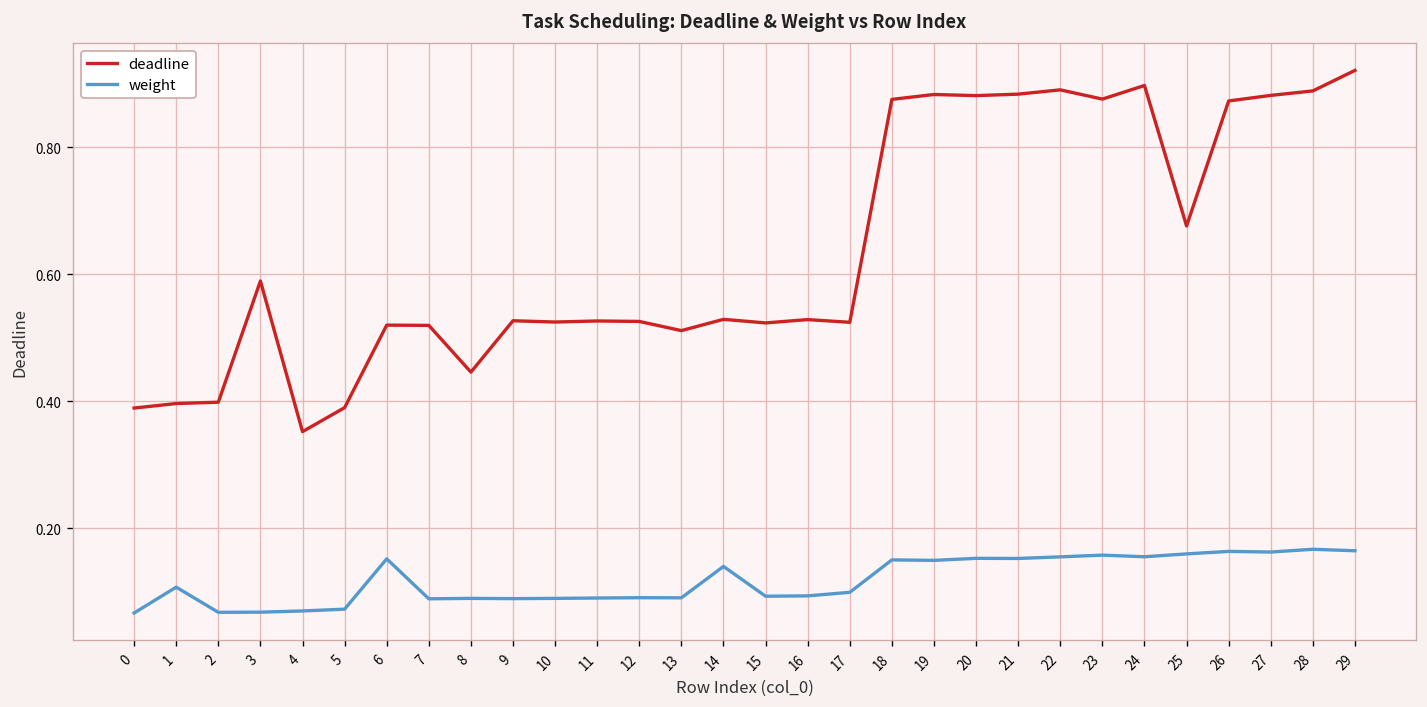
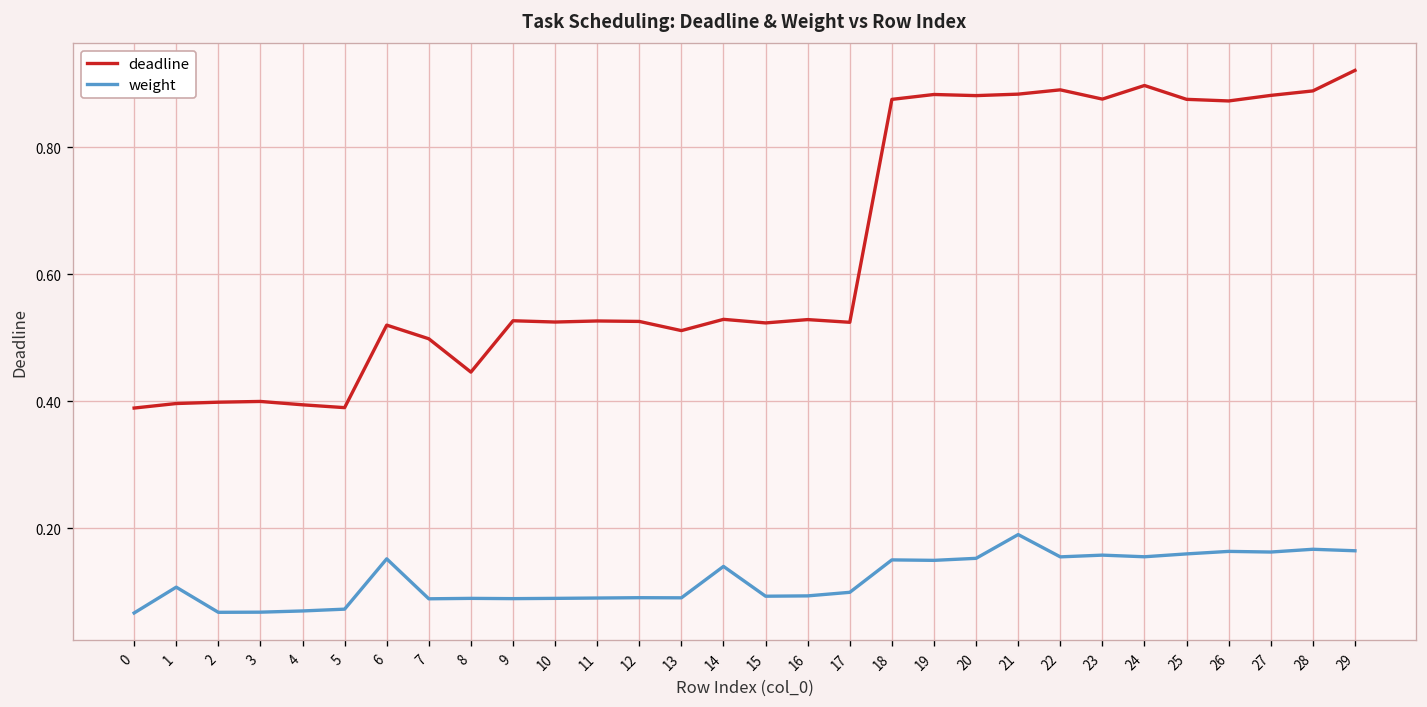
  {
    "deadline": {
      "0": 0.39,
      "1": 0.40,
      "2": 0.40,
-     "3": 0.59,
-     "4": 0.35,
+     "3": 0.40,
+     "4": 0.39,
      "5": 0.39,
      "6": 0.52,
-     "7": 0.52,
+     "7": 0.50,
      "8": 0.45,
      "9": 0.53,
      "10": 0.52,
      "11": 0.53,
      "12": 0.53,
      "13": 0.51,
      "14": 0.53,
      "15": 0.52,
      "16": 0.53,
      "17": 0.52,
      "18": 0.88,
      "19": 0.88,
      "20": 0.88,
      "21": 0.88,
      "22": 0.89,
      "23": 0.88,
      "24": 0.90,
-     "25": 0.68,
+     "25": 0.88,
      "26": 0.87,
      "27": 0.88,
      "28": 0.89,
      "29": 0.92
    },
    "weight": {
      "0": 0.07,
      "1": 0.11,
      "2": 0.07,
      "3": 0.07,
      "4": 0.07,
      "5": 0.07,
      "6": 0.15,
      "7": 0.09,
      "8": 0.09,
      "9": 0.09,
      "10": 0.09,
      "11": 0.09,
      "12": 0.09,
      "13": 0.09,
      "14": 0.14,
      "15": 0.09,
      "16": 0.09,
      "17": 0.10,
      "18": 0.15,
      "19": 0.15,
      "20": 0.15,
-     "21": 0.15,
+     "21": 0.19,
      "22": 0.16,
      "23": 0.16,
      "24": 0.16,
      "25": 0.16,
      "26": 0.16,
      "27": 0.16,
      "28": 0.17,
      "29": 0.16
    }
  }
